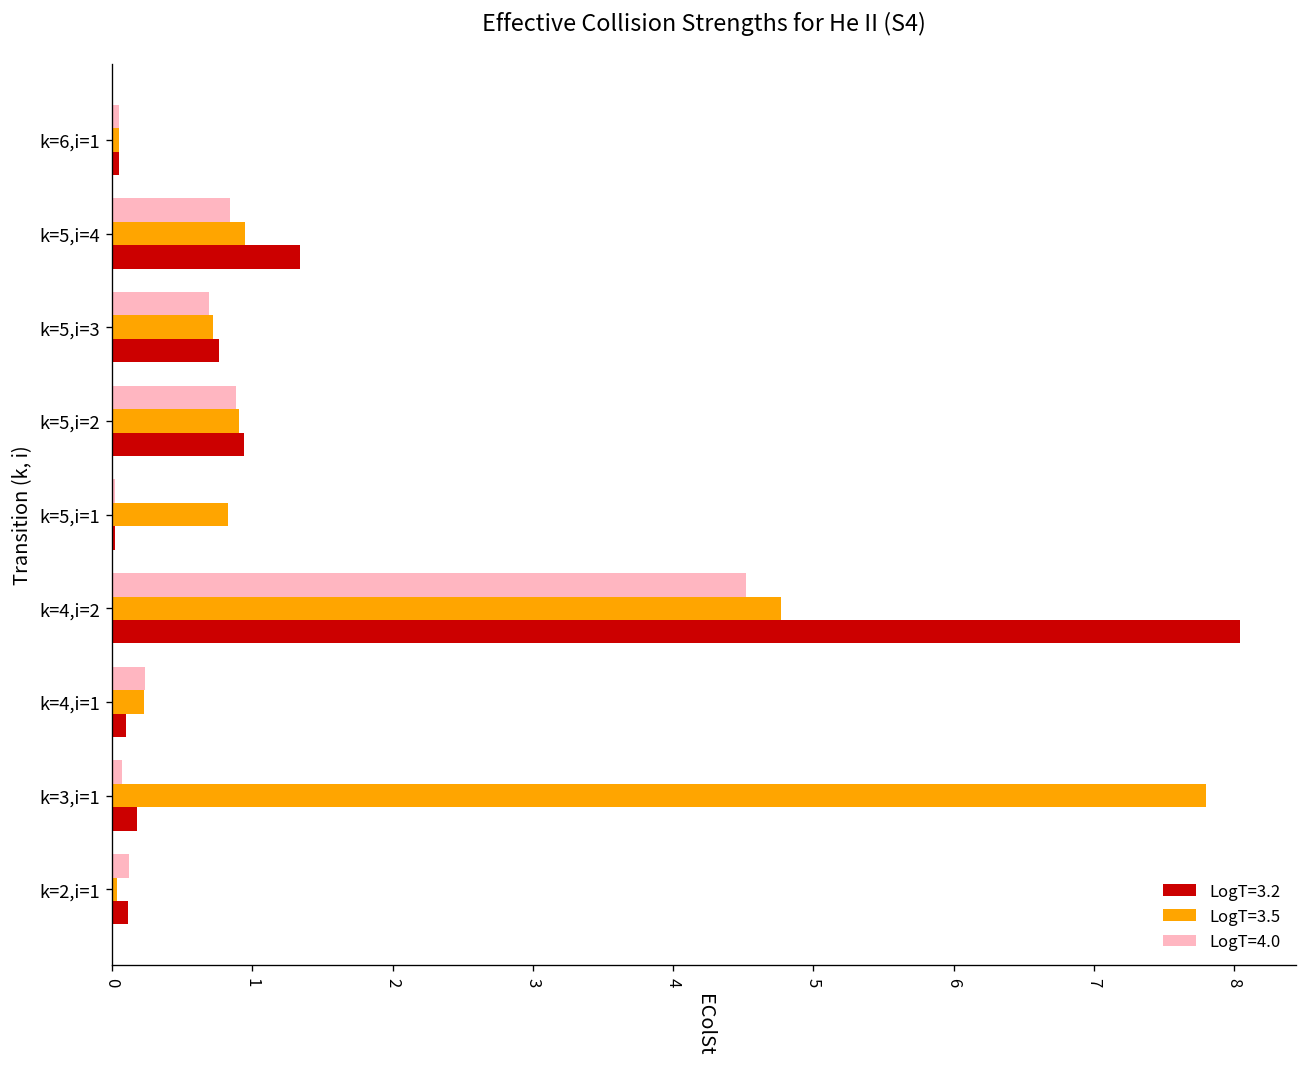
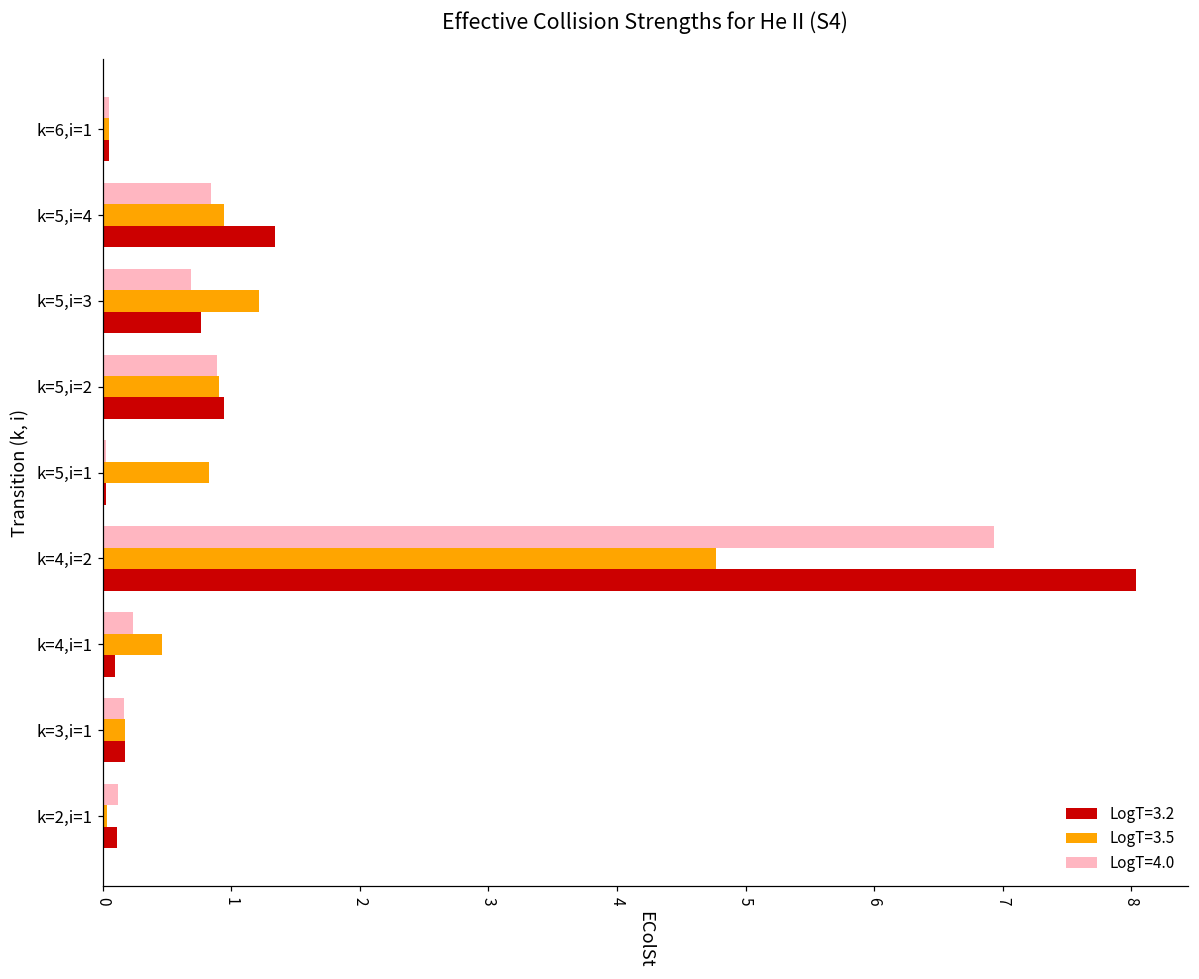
  {
    "LogT=3.2": {
      "k=6,i=1": 0.05,
      "k=5,i=4": 1.34,
      "k=5,i=3": 0.77,
      "k=5,i=2": 0.94,
      "k=5,i=1": 0.02,
      "k=4,i=2": 8.04,
      "k=4,i=1": 0.10,
      "k=3,i=1": 0.18,
      "k=2,i=1": 0.11
    },
    "LogT=3.5": {
      "k=6,i=1": 0.05,
      "k=5,i=4": 0.95,
-     "k=5,i=3": 0.72,
+     "k=5,i=3": 1.22,
      "k=5,i=2": 0.90,
      "k=5,i=1": 0.83,
      "k=4,i=2": 4.77,
-     "k=4,i=1": 0.23,
-     "k=3,i=1": 7.80,
+     "k=4,i=1": 0.46,
+     "k=3,i=1": 0.17,
      "k=2,i=1": 0.04
    },
    "LogT=4.0": {
      "k=6,i=1": 0.05,
      "k=5,i=4": 0.84,
      "k=5,i=3": 0.69,
      "k=5,i=2": 0.89,
      "k=5,i=1": 0.02,
-     "k=4,i=2": 4.52,
+     "k=4,i=2": 6.93,
      "k=4,i=1": 0.24,
-     "k=3,i=1": 0.07,
+     "k=3,i=1": 0.17,
      "k=2,i=1": 0.12
    }
  }
